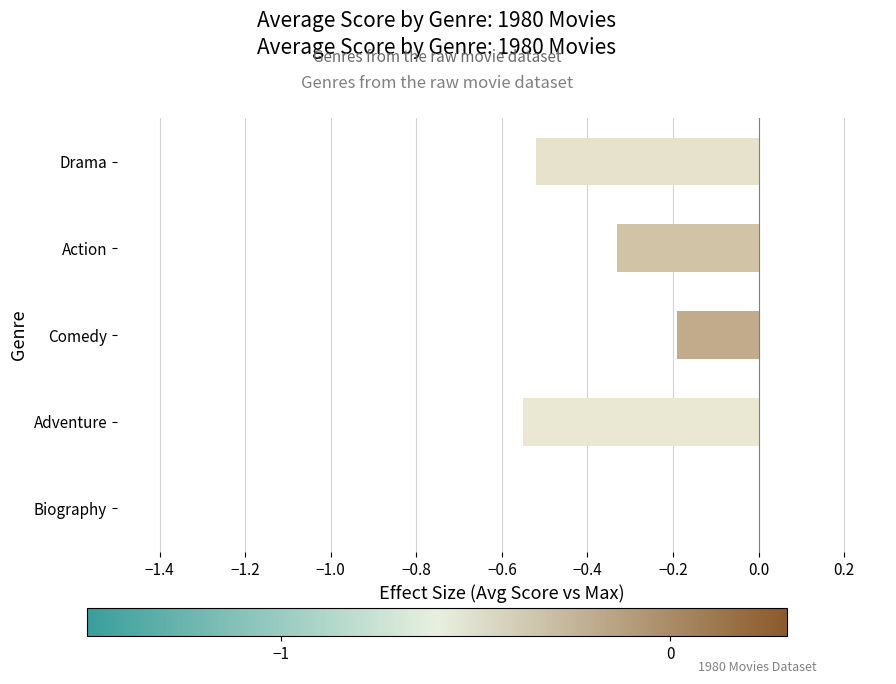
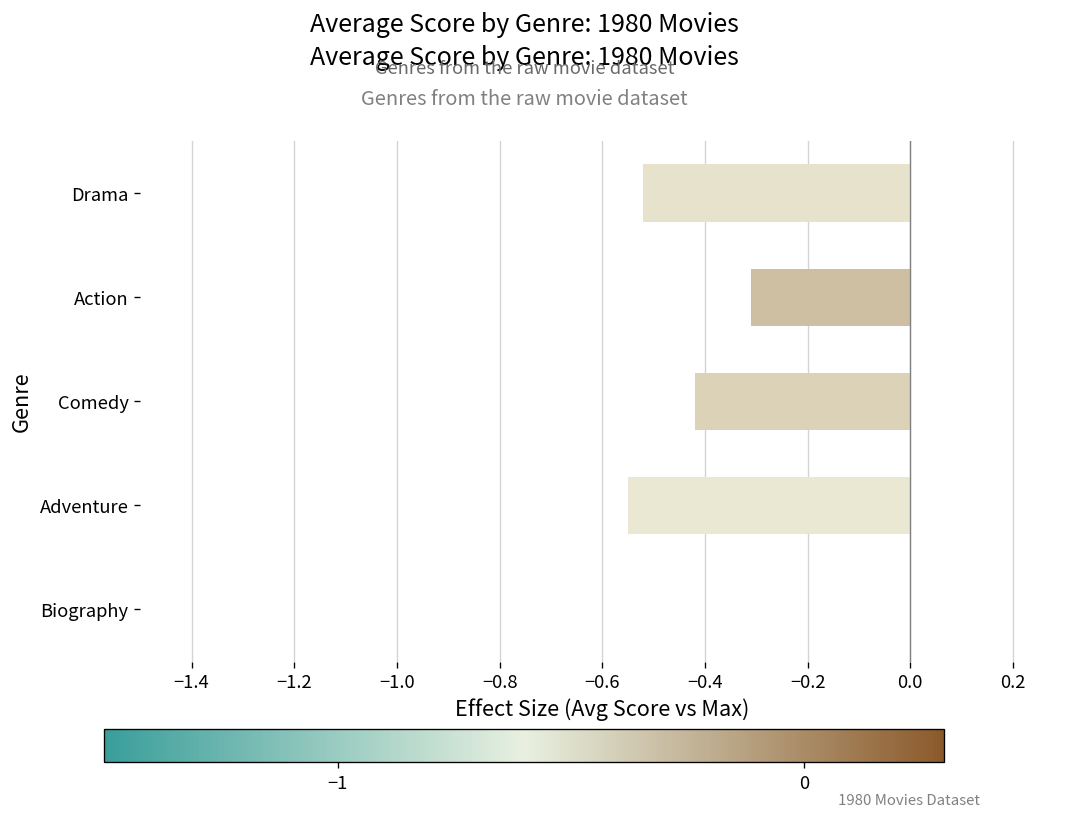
  {
    "Drama": -0.52,
-   "Action": -0.33,
-   "Comedy": -0.19,
+   "Action": -0.31,
+   "Comedy": -0.42,
    "Adventure": -0.55,
    "Biography": 0.00
  }
